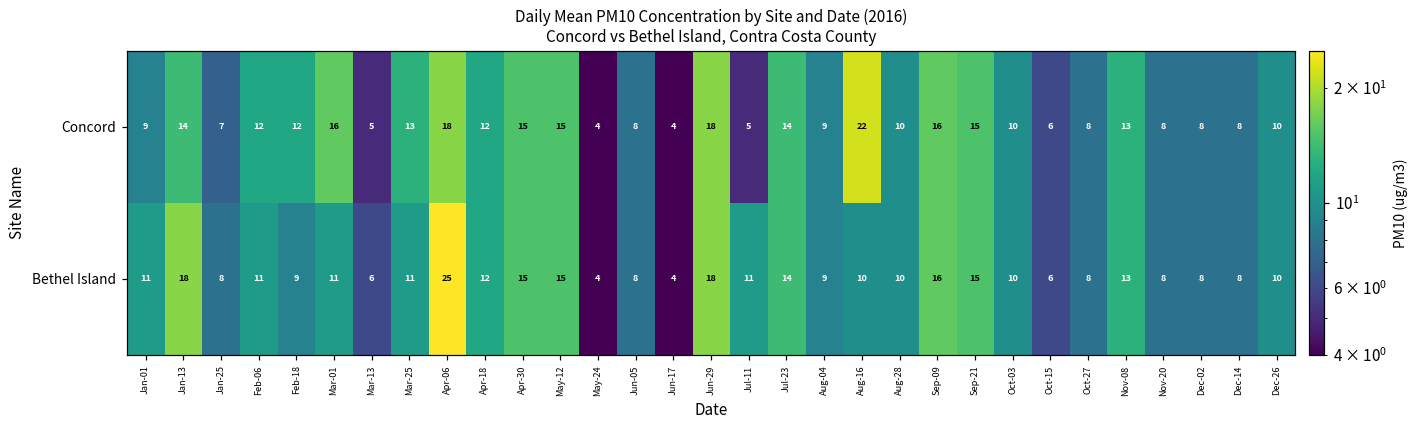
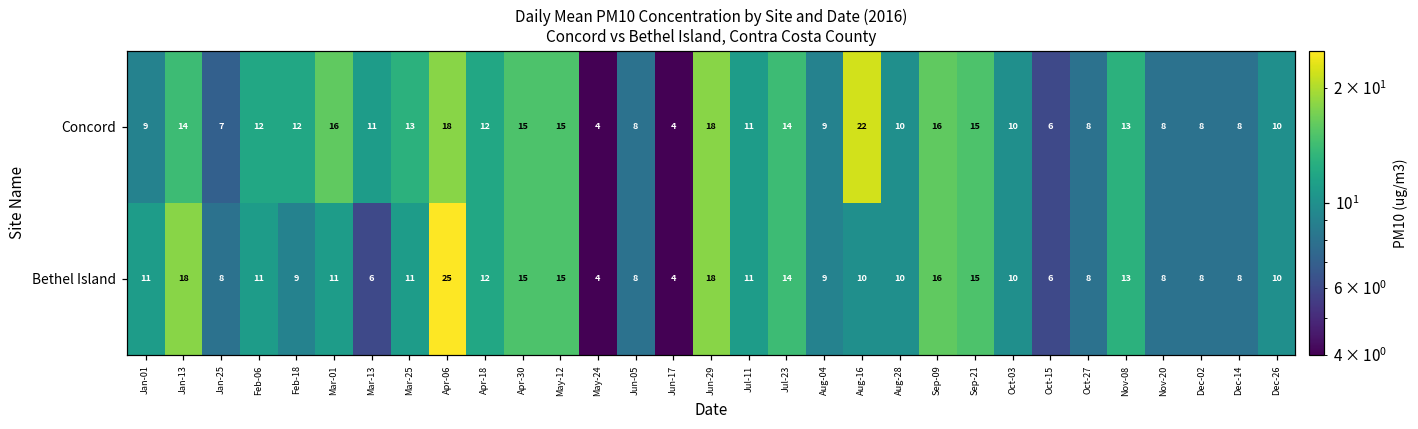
  {
    "Concord": {
      "Jan-01": 9,
      "Jan-13": 14,
      "Jan-25": 7,
      "Feb-06": 12,
      "Feb-18": 12,
      "Mar-01": 16,
-     "Mar-13": 5,
+     "Mar-13": 11,
      "Mar-25": 13,
      "Apr-06": 18,
      "Apr-18": 12,
      "Apr-30": 15,
      "May-12": 15,
      "May-24": 4,
      "Jun-05": 8,
      "Jun-17": 4,
      "Jun-29": 18,
-     "Jul-11": 5,
+     "Jul-11": 11,
      "Jul-23": 14,
      "Aug-04": 9,
      "Aug-16": 22,
      "Aug-28": 10,
      "Sep-09": 16,
      "Sep-21": 15,
      "Oct-03": 10,
      "Oct-15": 6,
      "Oct-27": 8,
      "Nov-08": 13,
      "Nov-20": 8,
      "Dec-02": 8,
      "Dec-14": 8,
      "Dec-26": 10
    },
    "Bethel Island": {
      "Jan-01": 11,
      "Jan-13": 18,
      "Jan-25": 8,
      "Feb-06": 11,
      "Feb-18": 9,
      "Mar-01": 11,
      "Mar-13": 6,
      "Mar-25": 11,
      "Apr-06": 25,
      "Apr-18": 12,
      "Apr-30": 15,
      "May-12": 15,
      "May-24": 4,
      "Jun-05": 8,
      "Jun-17": 4,
      "Jun-29": 18,
      "Jul-11": 11,
      "Jul-23": 14,
      "Aug-04": 9,
      "Aug-16": 10,
      "Aug-28": 10,
      "Sep-09": 16,
      "Sep-21": 15,
      "Oct-03": 10,
      "Oct-15": 6,
      "Oct-27": 8,
      "Nov-08": 13,
      "Nov-20": 8,
      "Dec-02": 8,
      "Dec-14": 8,
      "Dec-26": 10
    }
  }
